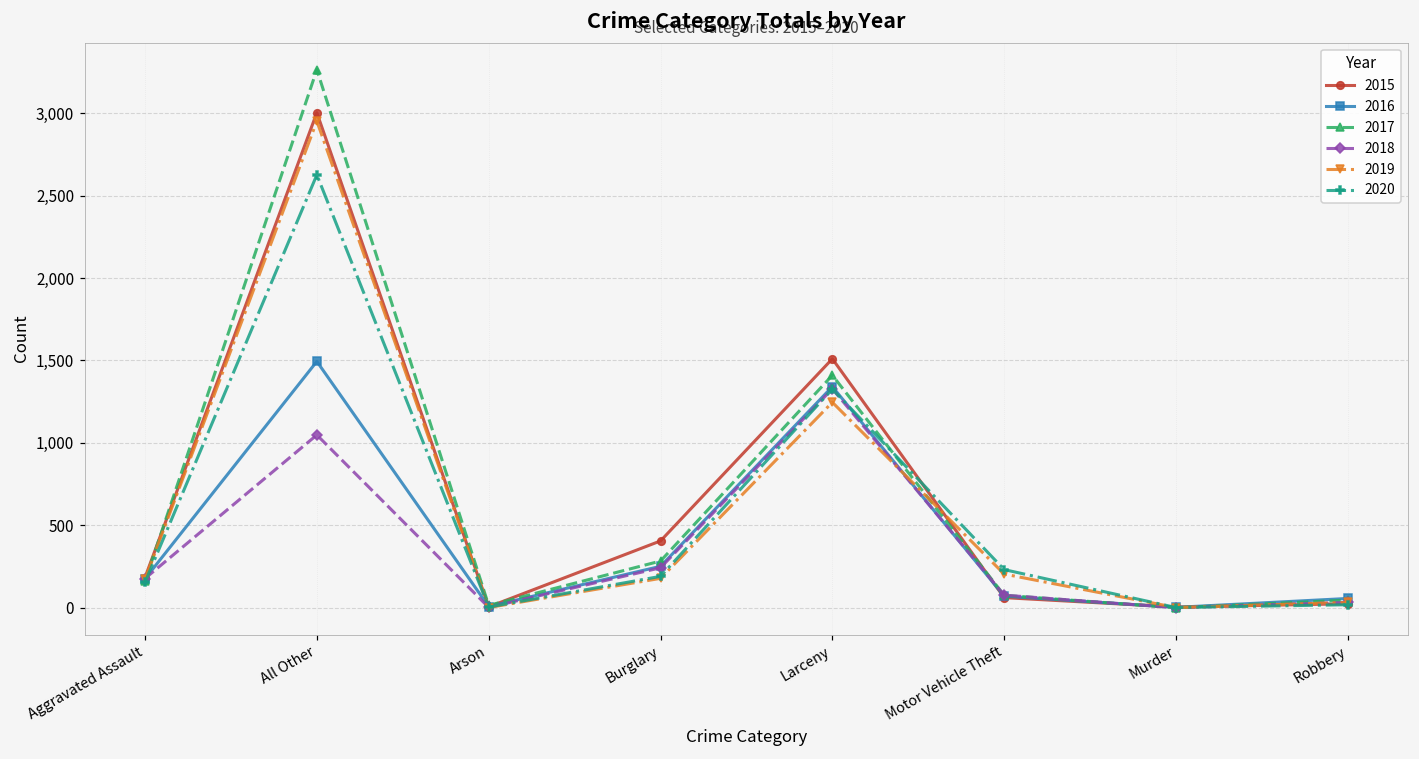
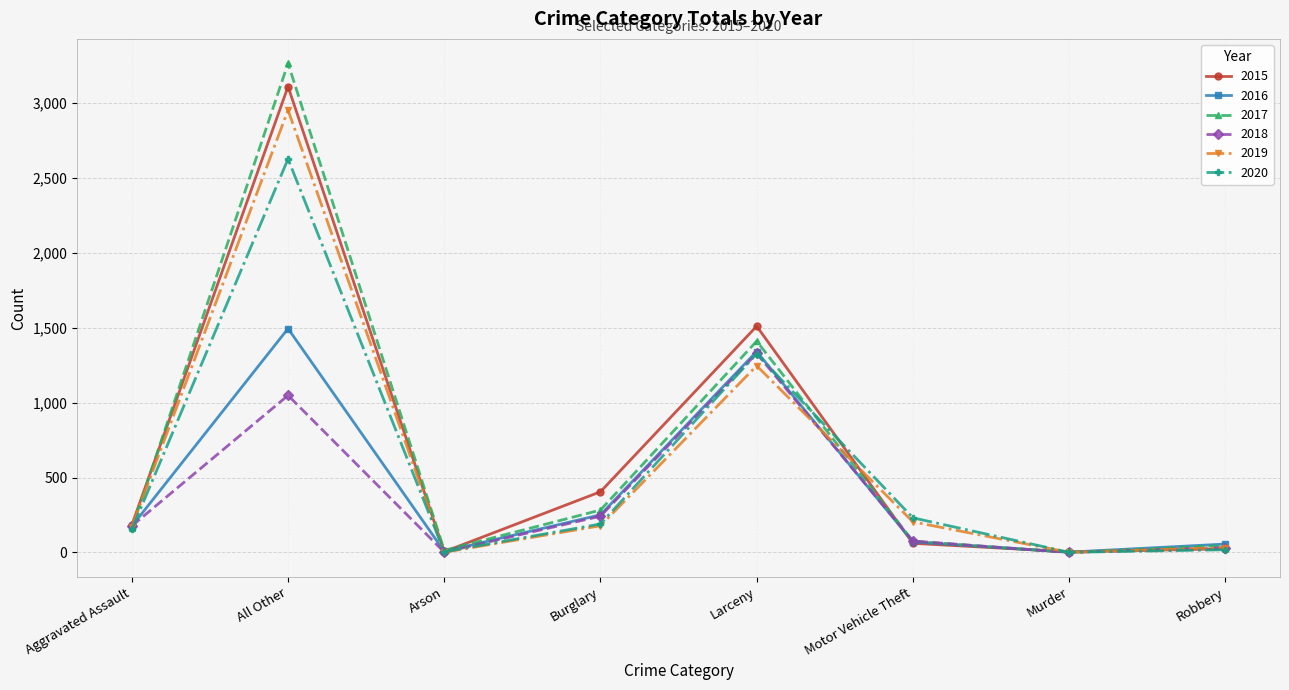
  {
    "2015": {
-     "All Other": "3,000",
+     "All Other": "3,110",
      "Burglary": "410",
      "Larceny": "1,510"
    },
    "2016": {
      "All Other": "1,490"
    },
    "2018": {
      "All Other": "1,050"
    },
    "2019": {
      "All Other": "2,950",
      "Larceny": "1,250",
      "Motor Vehicle Theft": "200"
    }
  }
